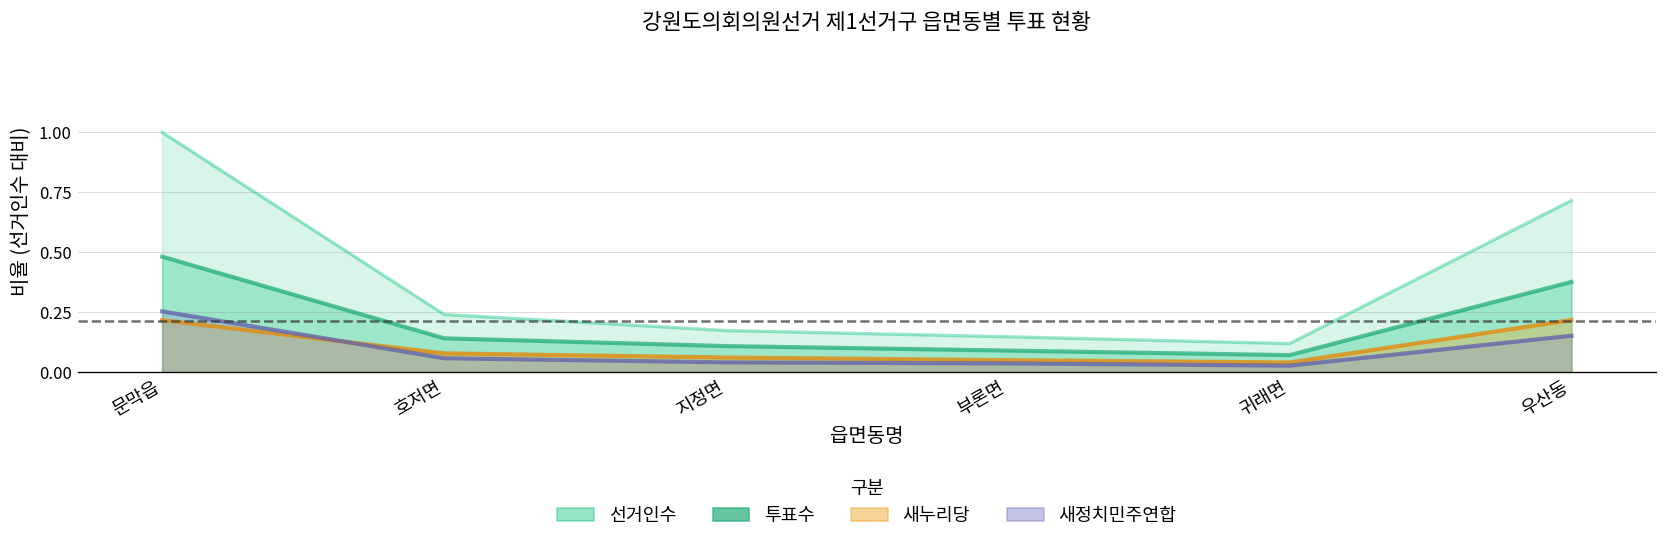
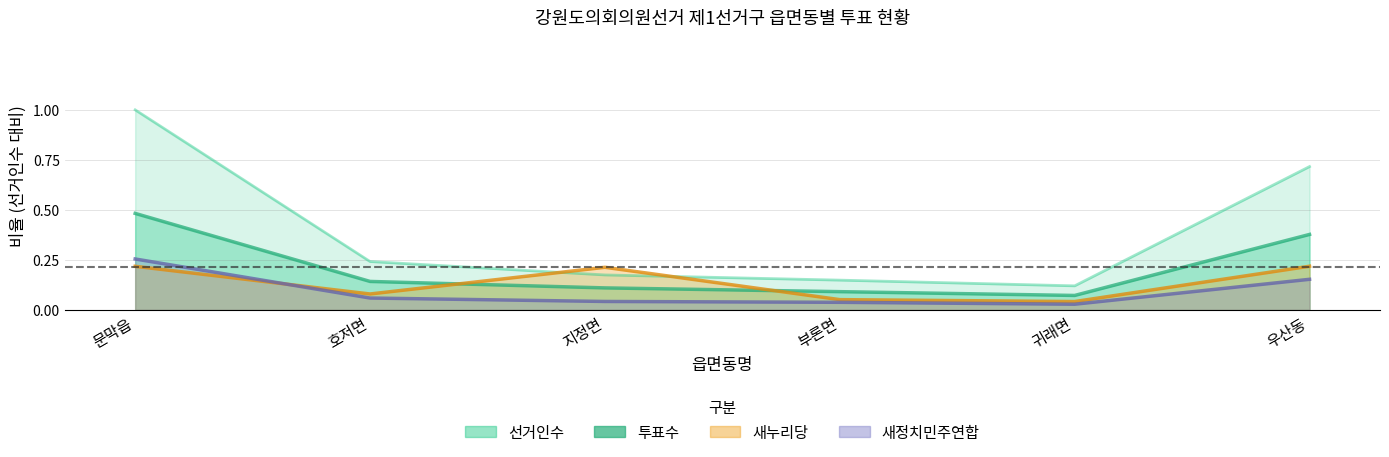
  {
    "새누리당": {
      "문막읍": 0.22,
      "호저면": 0.08,
-     "지정면": 0.06,
+     "지정면": 0.21,
      "부론면": 0.05,
      "귀래면": 0.04,
      "우산동": 0.22
    }
  }
